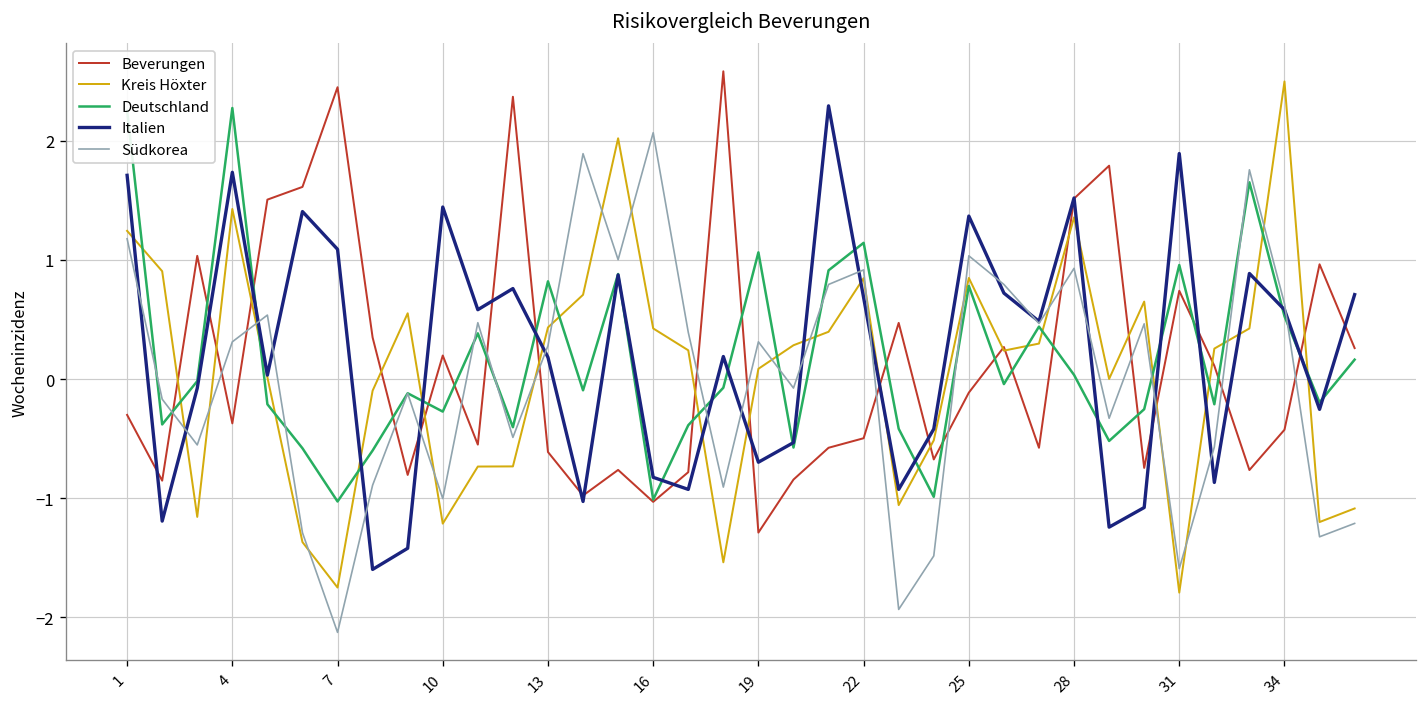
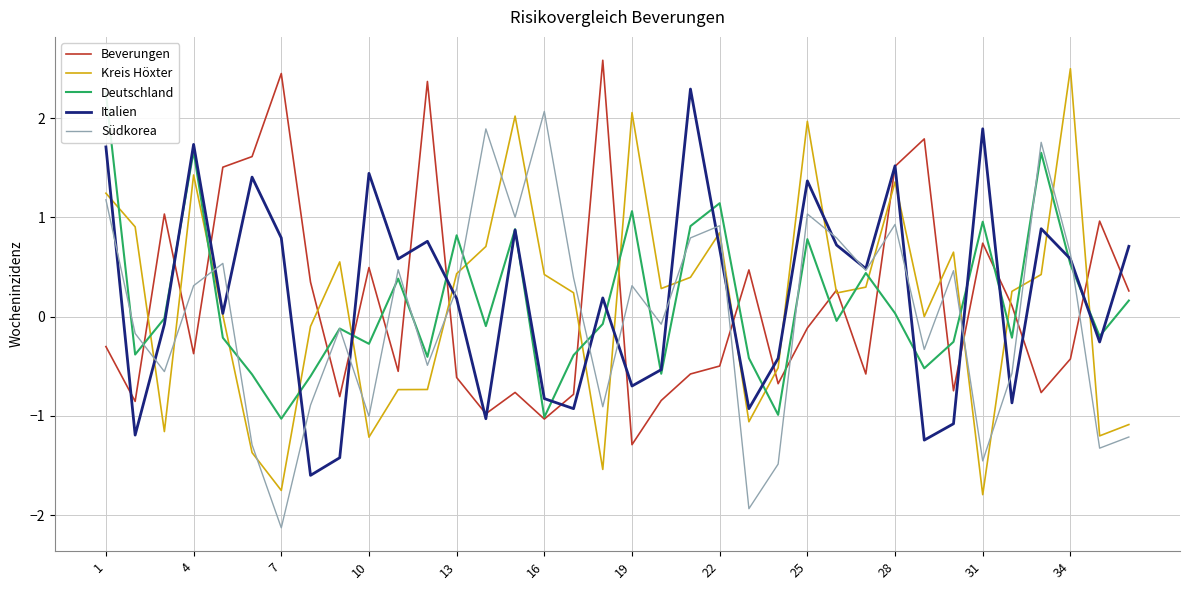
  {
    "Beverungen": {
      "1": -0.3,
      "4": -0.4,
      "7": 2.5,
-     "10": 0.2,
+     "10": 0.5,
      "13": -0.6,
      "19": -1.3,
      "22": -0.5,
      "25": -0.1,
      "31": 0.7,
      "34": -0.4
    },
    "Kreis Höxter": {
      "1": 1.2,
      "4": 1.4,
      "7": -1.8,
      "10": -1.2,
      "13": 0.4,
      "16": 0.4,
-     "19": 0.1,
+     "19": 2.1,
      "22": 0.8,
-     "25": 0.8,
+     "25": 2.0,
      "28": 1.4,
      "31": -1.8,
      "34": 2.5
    },
    "Deutschland": {
-     "4": 2.3,
+     "4": 1.7,
      "7": -1.0,
      "10": -0.3,
      "13": 0.8,
      "19": 1.1,
      "22": 1.1,
      "25": 0.8,
      "28": 0.0,
      "31": 1.0,
      "34": 0.5
    },
    "Italien": {
      "1": 1.7,
      "4": 1.7,
-     "7": 1.1,
+     "7": 0.8,
      "10": 1.4,
      "13": 0.2,
      "16": -0.8,
      "19": -0.7,
      "22": 0.7,
      "25": 1.4,
      "31": 1.9,
      "34": 0.6
    },
    "Südkorea": {
      "1": 1.2,
      "4": 0.3,
      "7": -2.1,
      "10": -1.0,
      "13": 0.3,
      "16": 2.1,
      "19": 0.3,
      "22": 0.9,
      "25": 1.0,
      "28": 0.9,
-     "31": -1.6,
+     "31": -1.5,
      "34": 0.6
    }
  }
